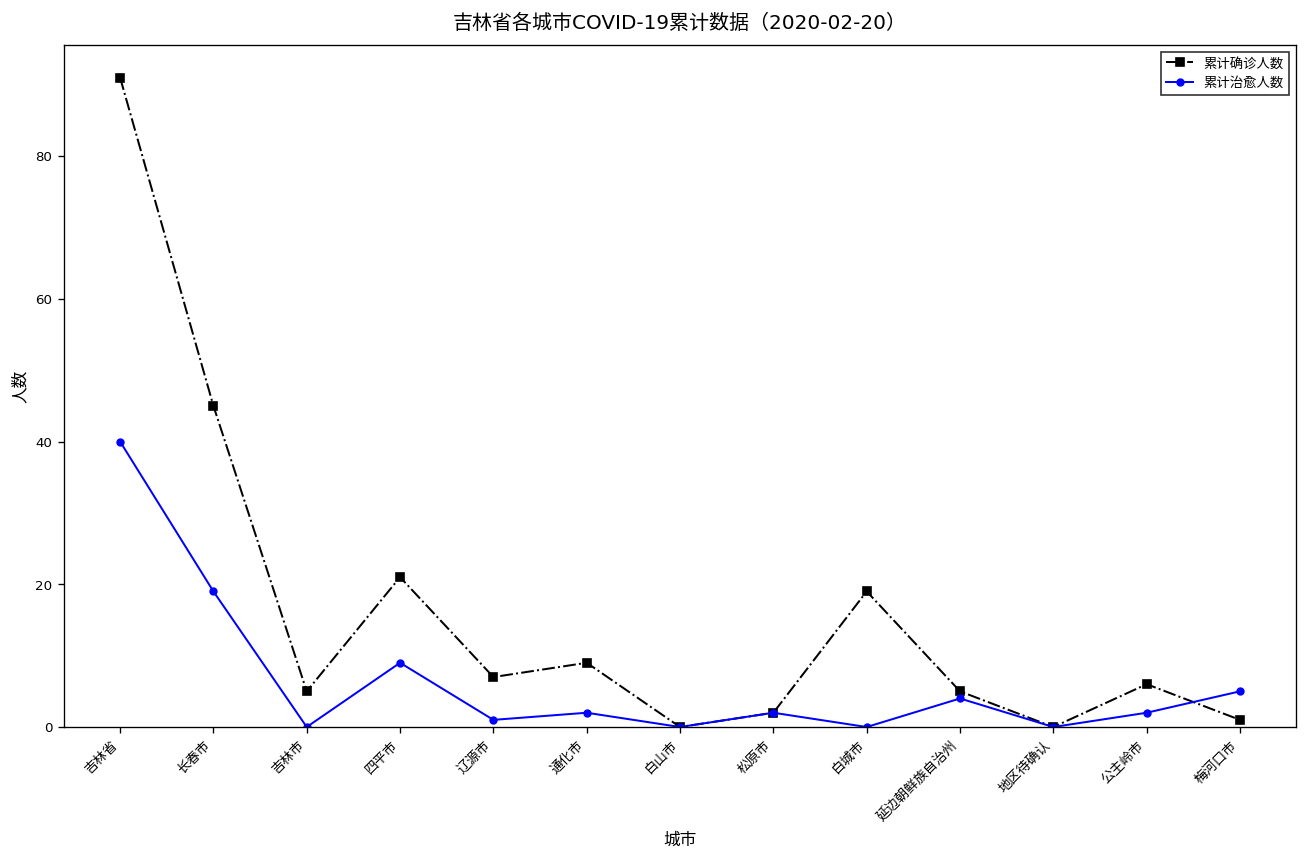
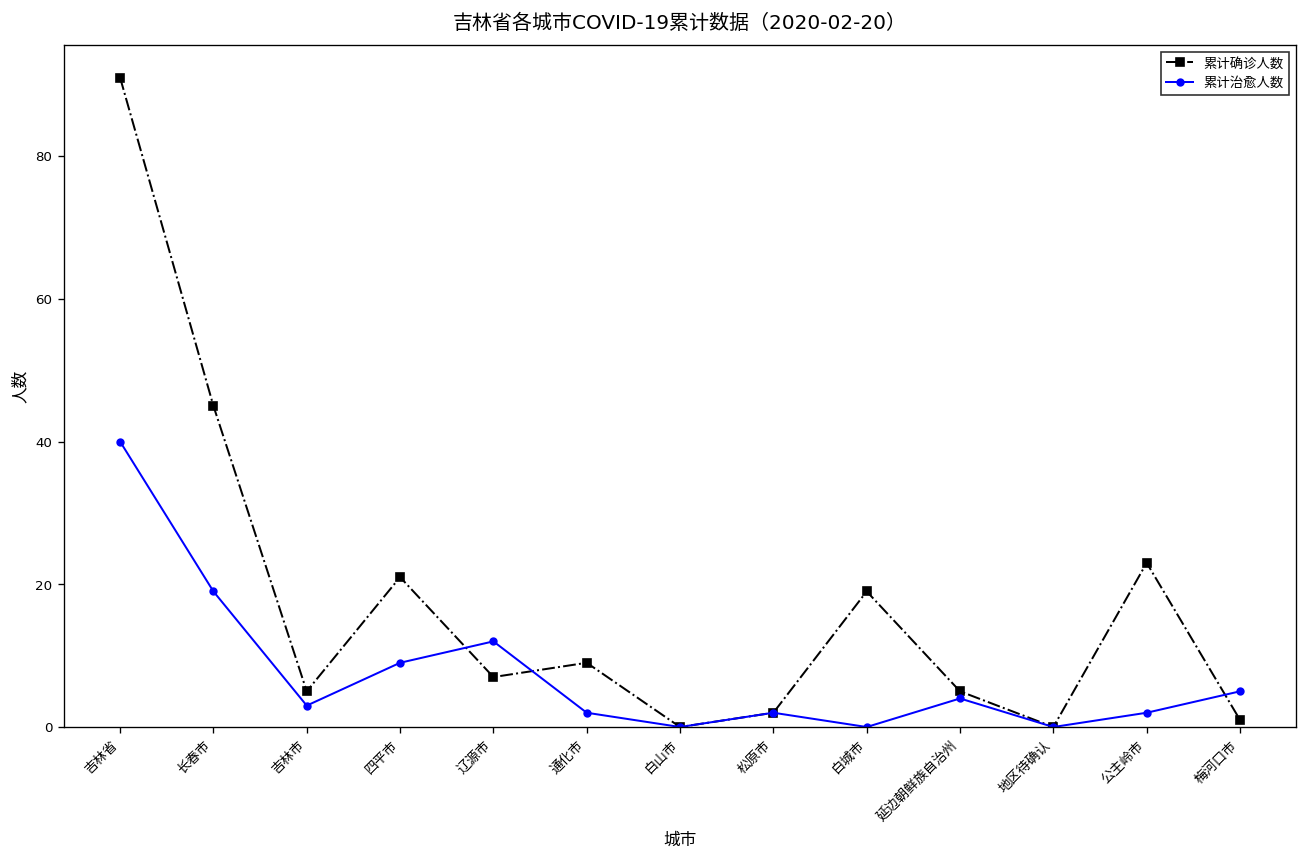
  {
    "累计确诊人数": {
      "吉林省": 91,
      "长春市": 45,
      "吉林市": 5,
      "四平市": 21,
      "辽源市": 7,
      "通化市": 9,
      "白城市": 19,
      "延边朝鲜族自治州": 5,
-     "公主岭市": 6,
+     "公主岭市": 23,
      "梅河口市": 1
    },
    "累计治愈人数": {
      "吉林省": 40,
      "长春市": 19,
-     "吉林市": 0,
+     "吉林市": 3,
      "四平市": 9,
-     "辽源市": 1,
+     "辽源市": 12,
      "通化市": 2,
      "白城市": 0,
      "延边朝鲜族自治州": 4,
      "公主岭市": 2,
      "梅河口市": 5
    }
  }
